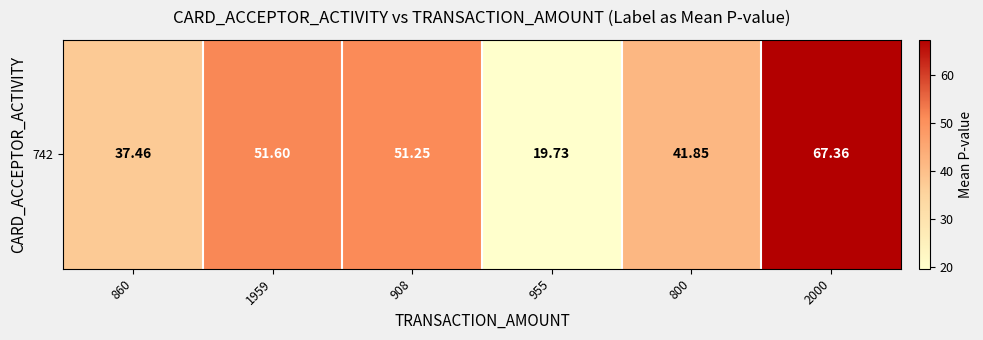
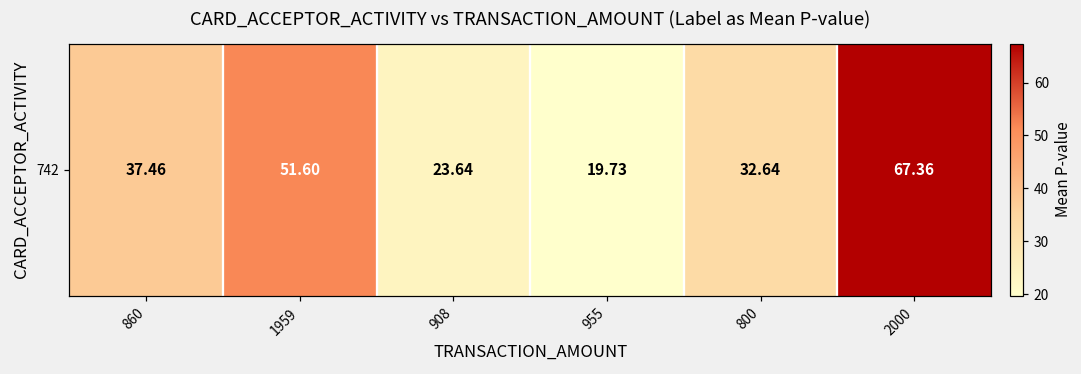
  {
    "742": {
      "860": 37.46,
      "1959": 51.60,
-     "908": 51.25,
+     "908": 23.64,
      "955": 19.73,
-     "800": 41.85,
+     "800": 32.64,
      "2000": 67.36
    }
  }
